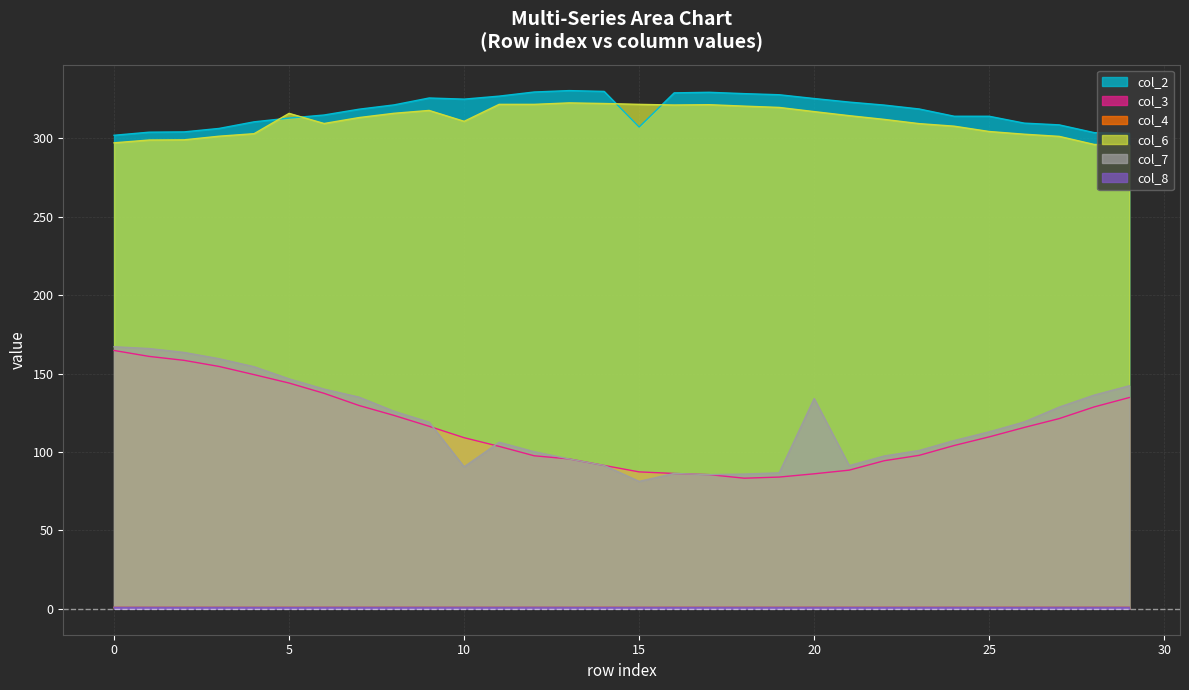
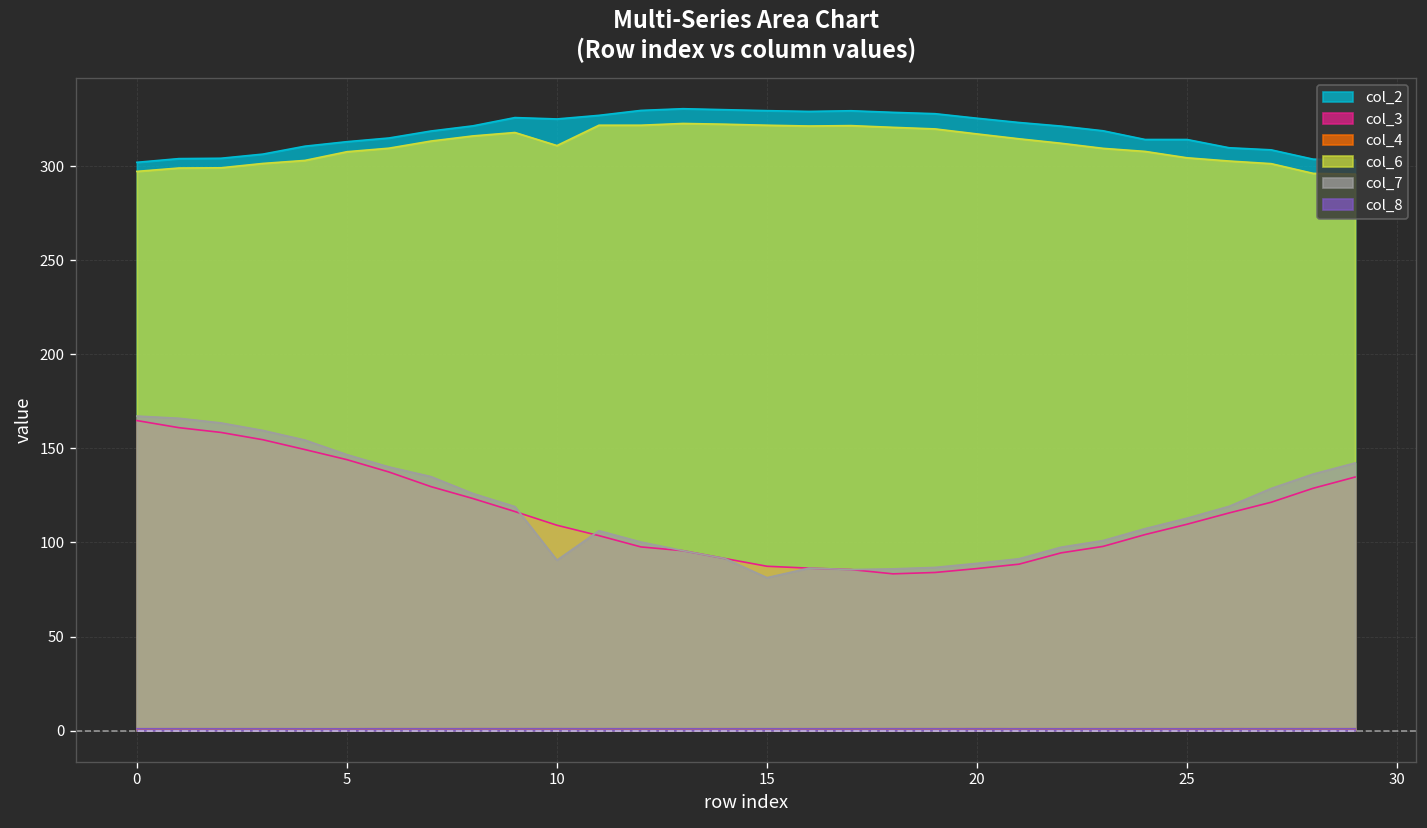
  {
    "col_2": {
      "0": 302,
      "5": 313,
      "10": 325,
-     "15": 307,
+     "15": 330,
      "20": 325,
      "25": 314
    },
    "col_3": {
      "0": 165,
      "5": 144,
      "10": 109,
      "15": 87,
      "20": 86,
      "25": 110
    },
    "col_8": {
      "0": 1,
      "5": 1,
      "10": 1,
      "15": 1,
      "20": 1,
      "25": 1
    },
    "col_6": {
      "0": 297,
-     "5": 316,
+     "5": 308,
      "10": 311,
      "15": 322,
      "20": 317,
      "25": 304
    },
    "col_7": {
      "0": 167,
      "5": 147,
      "10": 91,
      "15": 81,
-     "20": 134,
+     "20": 89,
      "25": 113
    }
  }
